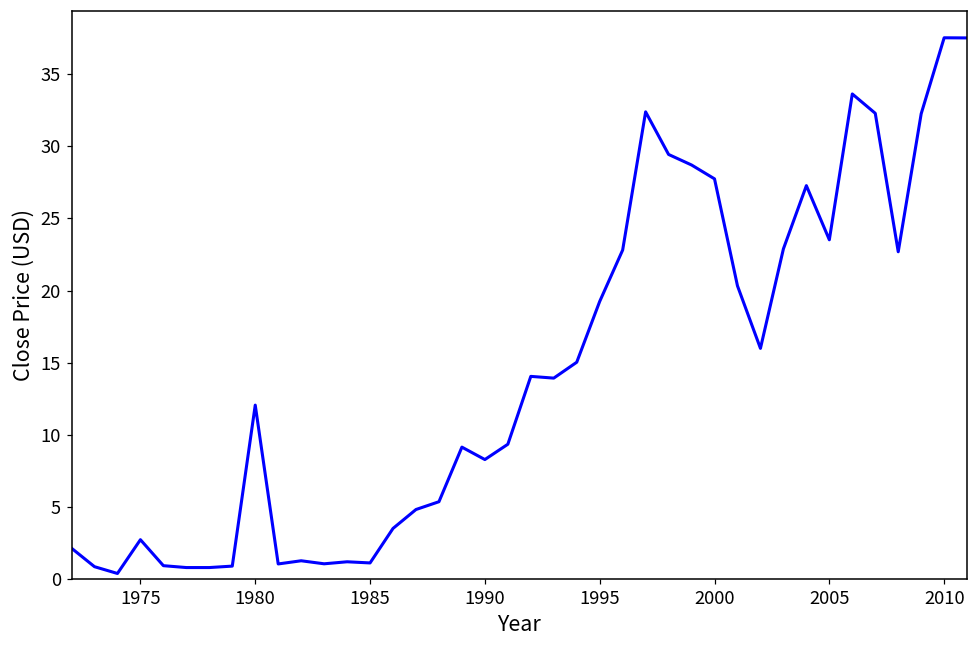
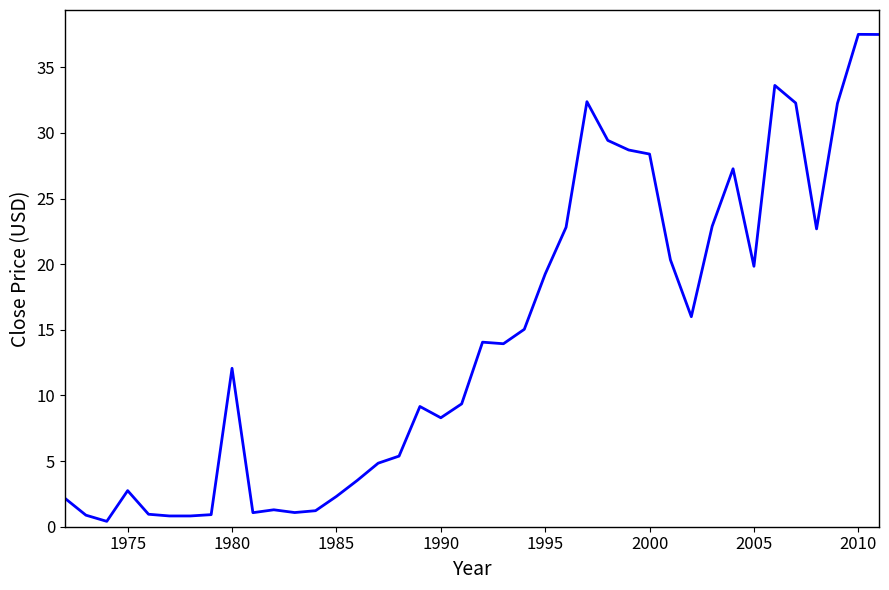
  {
    "1975": 2.8,
    "1980": 12.1,
-   "1985": 1.1,
+   "1985": 2.3,
    "1990": 8.3,
    "1995": 19.3,
-   "2000": 27.7,
-   "2005": 23.5,
+   "2000": 28.4,
+   "2005": 19.8,
    "2010": 37.5
  }
